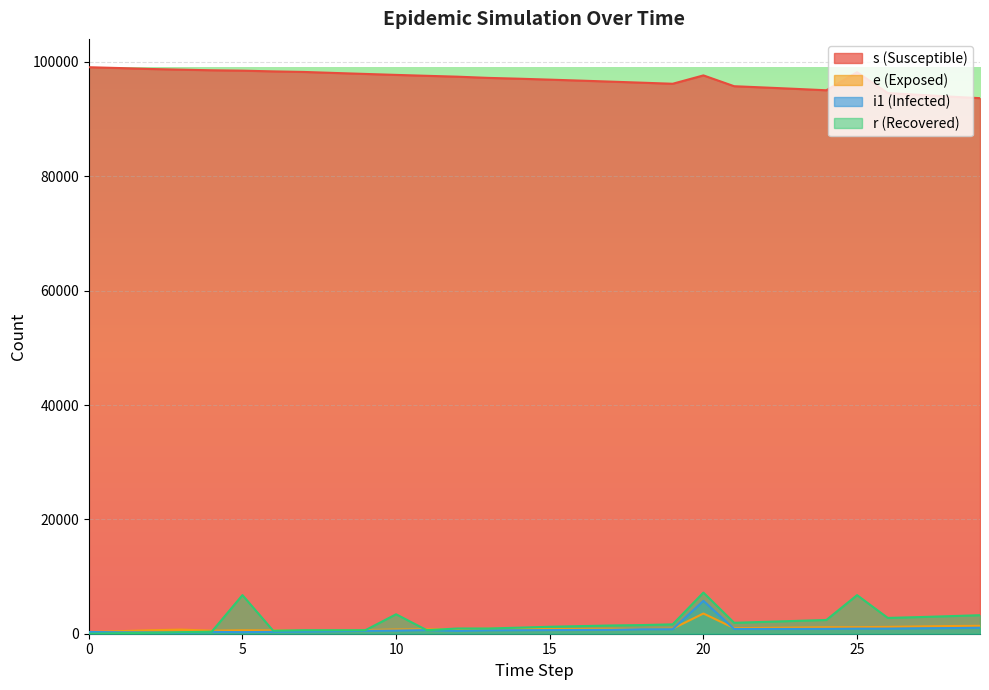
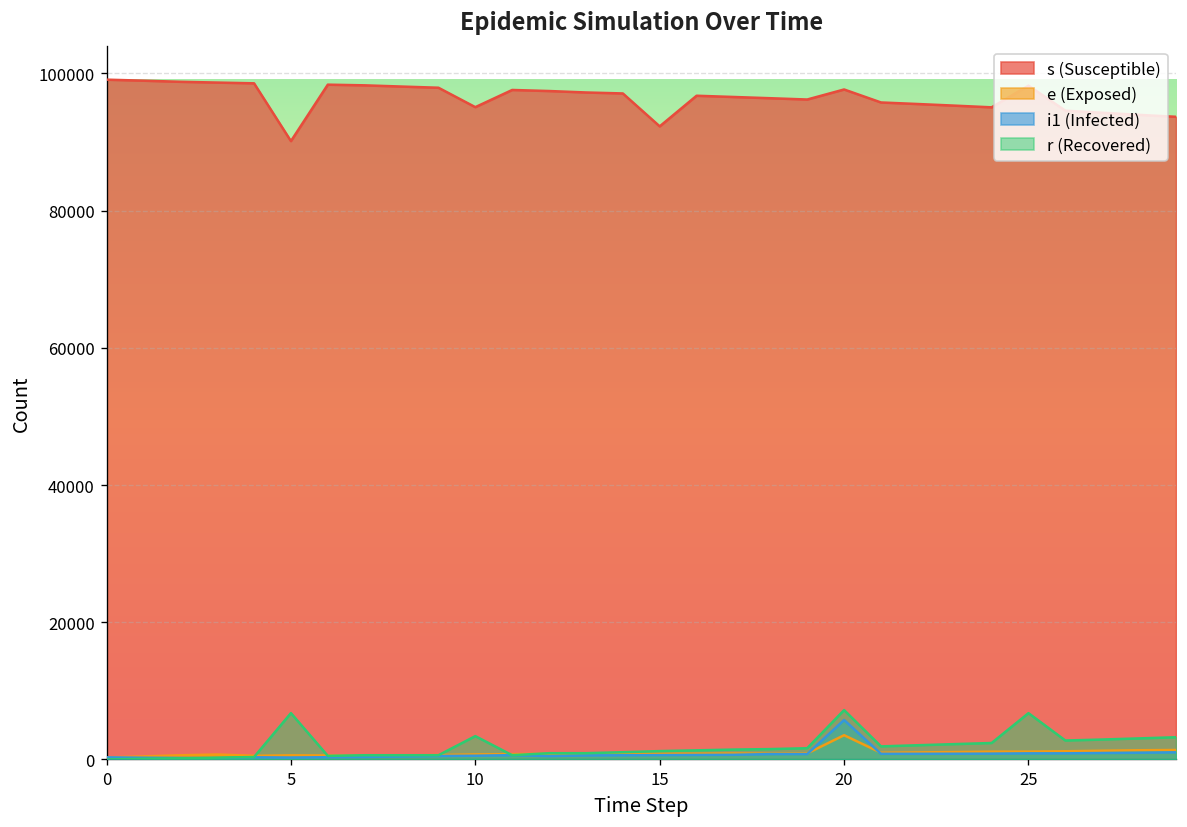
  {
    "s (Susceptible)": {
      "0": 99000,
-     "5": 98000,
-     "10": 98000,
-     "15": 97000,
+     "5": 90000,
+     "10": 95000,
+     "15": 92000,
      "20": 98000
    },
    "e (Exposed)": {
      "20": 4000
    },
    "i1 (Infected)": {
      "20": 6000
    },
    "r (Recovered)": {
      "5": 7000,
      "10": 3000,
      "20": 7000,
      "25": 7000
    }
  }
